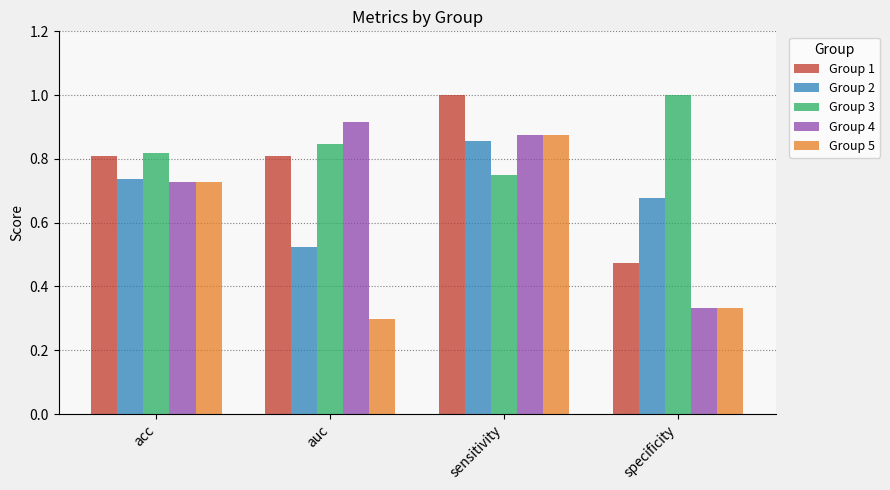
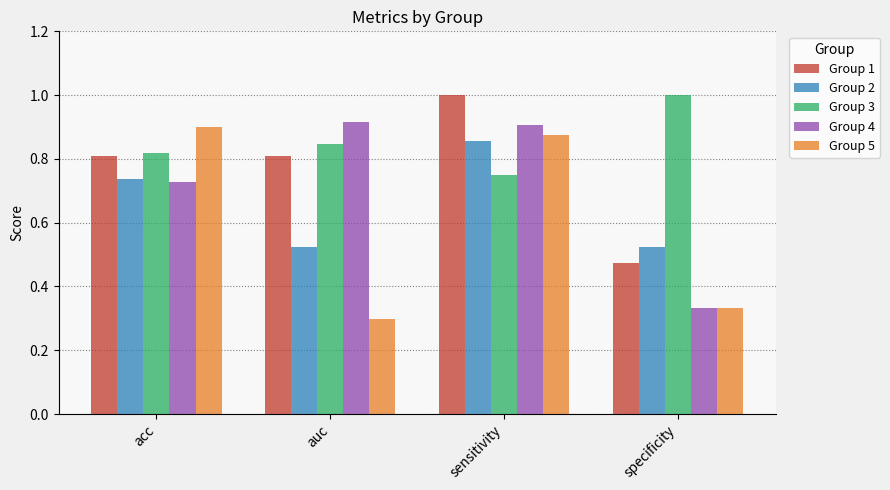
  {
    "Group 1": {
      "acc": 0.81,
      "auc": 0.81,
      "sensitivity": 1.00,
      "specificity": 0.48
    },
    "Group 2": {
      "acc": 0.74,
      "auc": 0.52,
      "sensitivity": 0.86,
-     "specificity": 0.68
+     "specificity": 0.53
    },
    "Group 3": {
      "acc": 0.82,
      "auc": 0.85,
      "sensitivity": 0.75,
      "specificity": 1.00
    },
    "Group 4": {
      "acc": 0.73,
      "auc": 0.92,
-     "sensitivity": 0.88,
+     "sensitivity": 0.91,
      "specificity": 0.33
    },
    "Group 5": {
-     "acc": 0.73,
+     "acc": 0.90,
      "auc": 0.30,
      "sensitivity": 0.88,
      "specificity": 0.33
    }
  }
